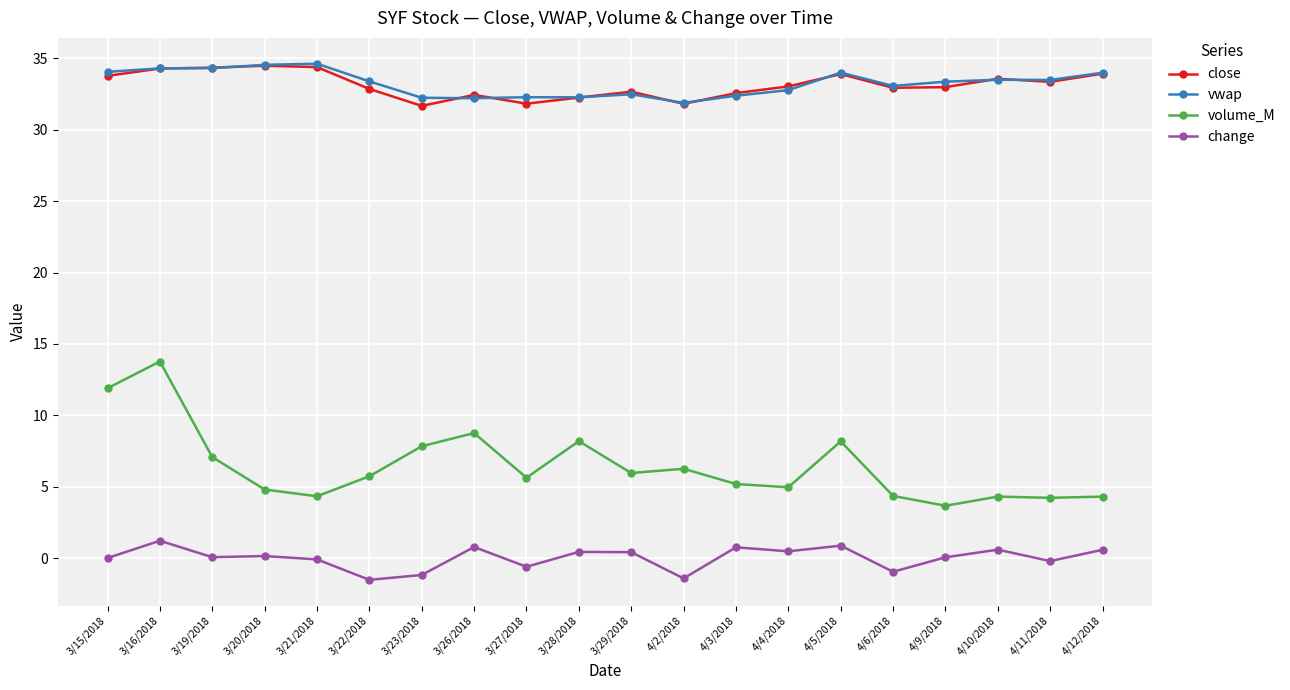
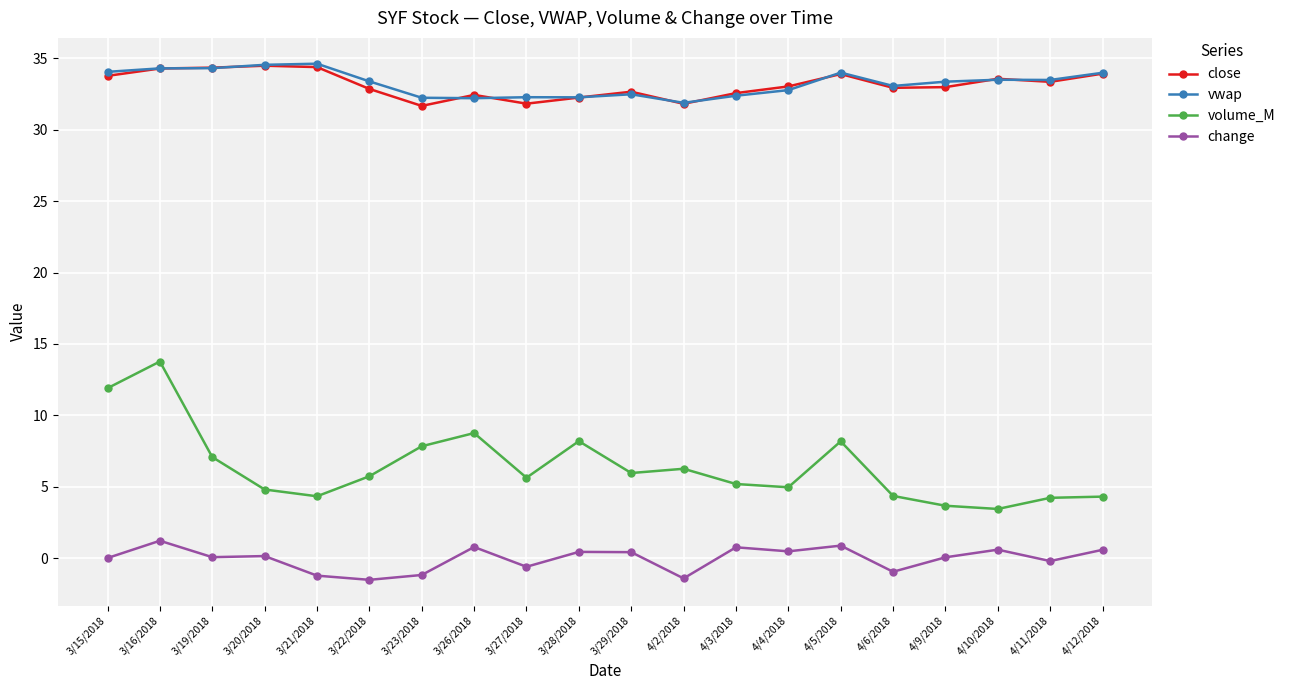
  {
    "close": {
      "3/15/2018": 33.8,
      "3/21/2018": 34.4,
      "3/22/2018": 32.9,
      "3/23/2018": 31.7,
      "3/26/2018": 32.4,
      "3/27/2018": 31.8,
      "3/29/2018": 32.7,
      "4/3/2018": 32.6,
      "4/4/2018": 33.0,
      "4/9/2018": 33.0
    },
    "vwap": {
      "3/15/2018": 34.1,
      "3/21/2018": 34.6,
      "3/22/2018": 33.4,
      "3/23/2018": 32.2,
      "3/26/2018": 32.2,
      "3/27/2018": 32.3,
      "3/29/2018": 32.5,
      "4/3/2018": 32.4,
      "4/4/2018": 32.8,
      "4/9/2018": 33.4
    },
    "volume_M": {
      "3/15/2018": 11.9,
      "3/16/2018": 13.8,
      "3/19/2018": 7.1,
      "3/20/2018": 4.8,
      "3/21/2018": 4.3,
      "3/22/2018": 5.7,
      "3/23/2018": 7.8,
      "3/26/2018": 8.8,
      "3/27/2018": 5.6,
      "3/28/2018": 8.2,
      "3/29/2018": 6.0,
      "4/2/2018": 6.3,
      "4/3/2018": 5.2,
      "4/4/2018": 5.0,
      "4/5/2018": 8.2,
      "4/6/2018": 4.3,
      "4/9/2018": 3.7,
-     "4/10/2018": 4.3,
+     "4/10/2018": 3.4,
      "4/11/2018": 4.2,
      "4/12/2018": 4.3
    },
    "change": {
      "3/15/2018": 0.0,
      "3/16/2018": 1.2,
      "3/19/2018": 0.1,
      "3/20/2018": 0.1,
-     "3/21/2018": -0.1,
+     "3/21/2018": -1.2,
      "3/22/2018": -1.5,
      "3/23/2018": -1.2,
      "3/26/2018": 0.8,
      "3/27/2018": -0.6,
      "3/28/2018": 0.4,
      "3/29/2018": 0.4,
      "4/2/2018": -1.4,
      "4/3/2018": 0.8,
      "4/4/2018": 0.5,
      "4/5/2018": 0.9,
      "4/6/2018": -1.0,
      "4/9/2018": 0.0,
      "4/10/2018": 0.6,
      "4/11/2018": -0.2,
      "4/12/2018": 0.6
    }
  }
